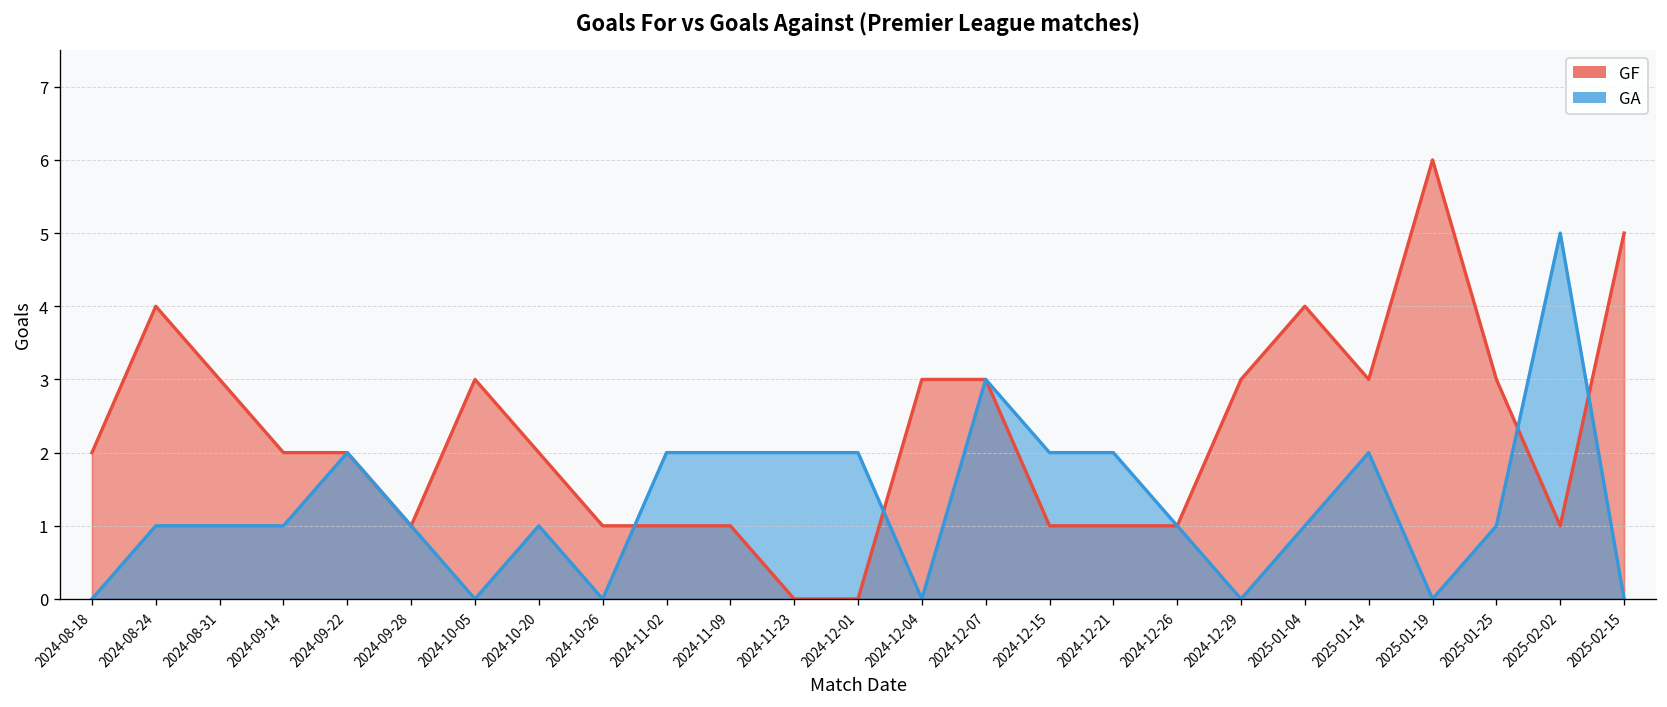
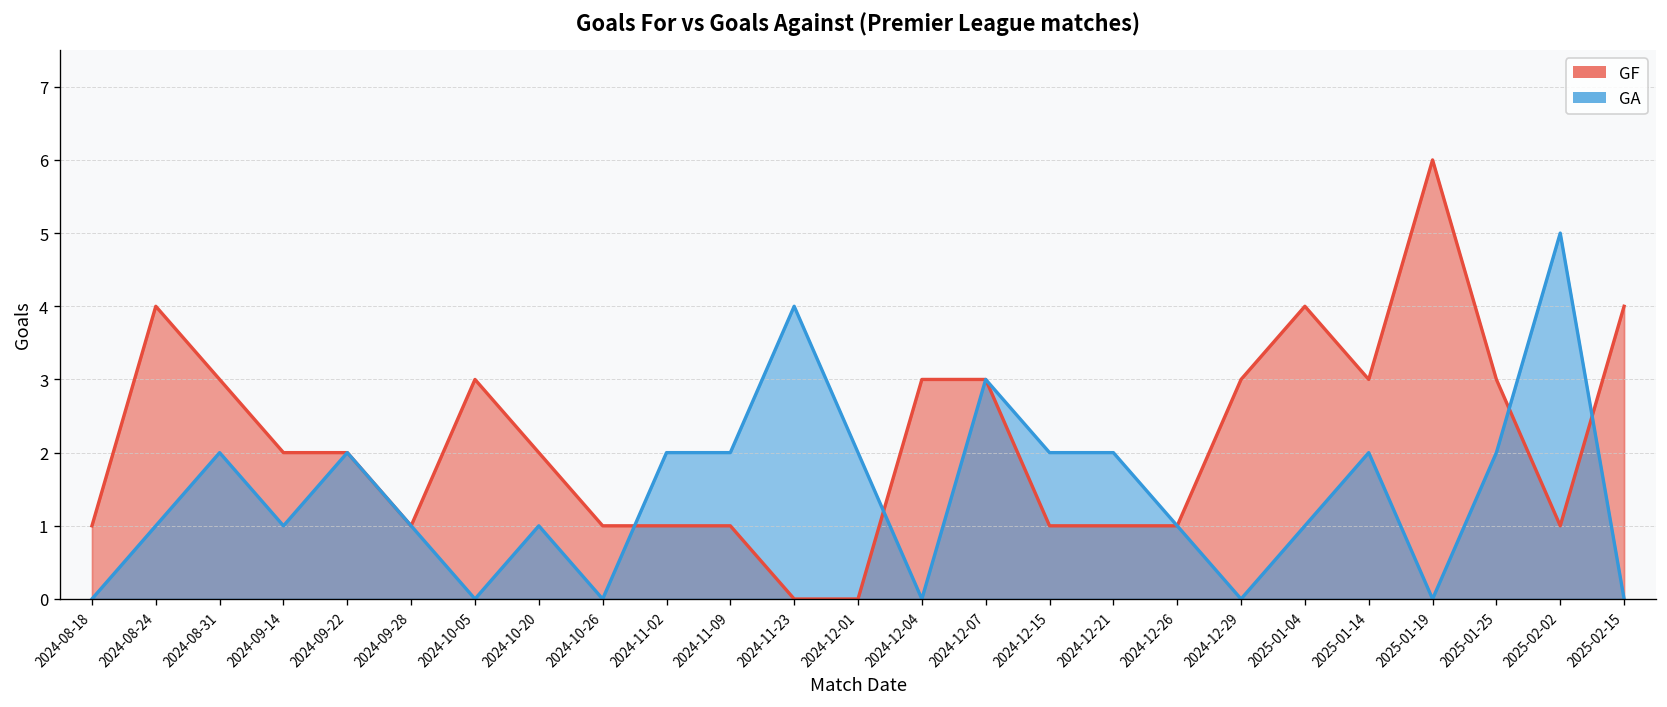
  {
    "GF": {
-     "2024-08-18": 2,
+     "2024-08-18": 1,
      "2024-08-24": 4,
      "2024-08-31": 3,
      "2024-09-14": 2,
      "2024-10-05": 3,
      "2024-10-20": 2,
      "2024-10-26": 1,
      "2024-11-02": 1,
      "2024-11-09": 1,
      "2024-11-23": 0,
      "2024-12-01": 0,
      "2024-12-04": 3,
      "2024-12-15": 1,
      "2024-12-21": 1,
      "2024-12-29": 3,
      "2025-01-04": 4,
      "2025-01-14": 3,
      "2025-01-19": 6,
      "2025-01-25": 3,
      "2025-02-02": 1,
-     "2025-02-15": 5
+     "2025-02-15": 4
    },
    "GA": {
      "2024-08-18": 0,
      "2024-08-24": 1,
-     "2024-08-31": 1,
+     "2024-08-31": 2,
      "2024-09-14": 1,
      "2024-10-05": 0,
      "2024-10-20": 1,
      "2024-10-26": 0,
      "2024-11-02": 2,
      "2024-11-09": 2,
-     "2024-11-23": 2,
+     "2024-11-23": 4,
      "2024-12-01": 2,
      "2024-12-04": 0,
      "2024-12-15": 2,
      "2024-12-21": 2,
      "2024-12-29": 0,
      "2025-01-04": 1,
      "2025-01-14": 2,
      "2025-01-19": 0,
-     "2025-01-25": 1,
+     "2025-01-25": 2,
      "2025-02-02": 5,
      "2025-02-15": 0
    }
  }
